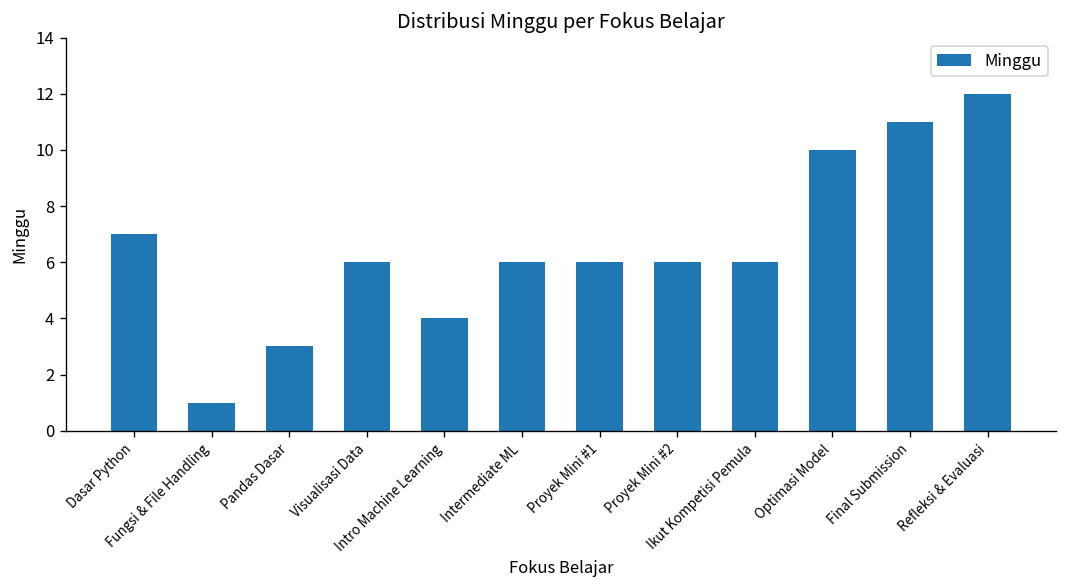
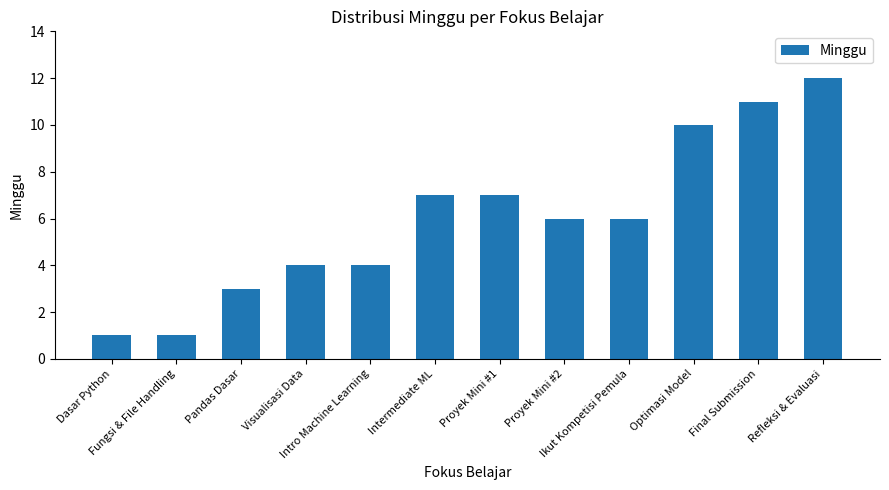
  {
-   "Dasar Python": 7,
+   "Dasar Python": 1,
    "Fungsi & File Handling": 1,
    "Pandas Dasar": 3,
-   "Visualisasi Data": 6,
+   "Visualisasi Data": 4,
    "Intro Machine Learning": 4,
-   "Intermediate ML": 6,
-   "Proyek Mini #1": 6,
+   "Intermediate ML": 7,
+   "Proyek Mini #1": 7,
    "Proyek Mini #2": 6,
    "Ikut Kompetisi Pemula": 6,
    "Optimasi Model": 10,
    "Final Submission": 11,
    "Refleksi & Evaluasi": 12
  }
